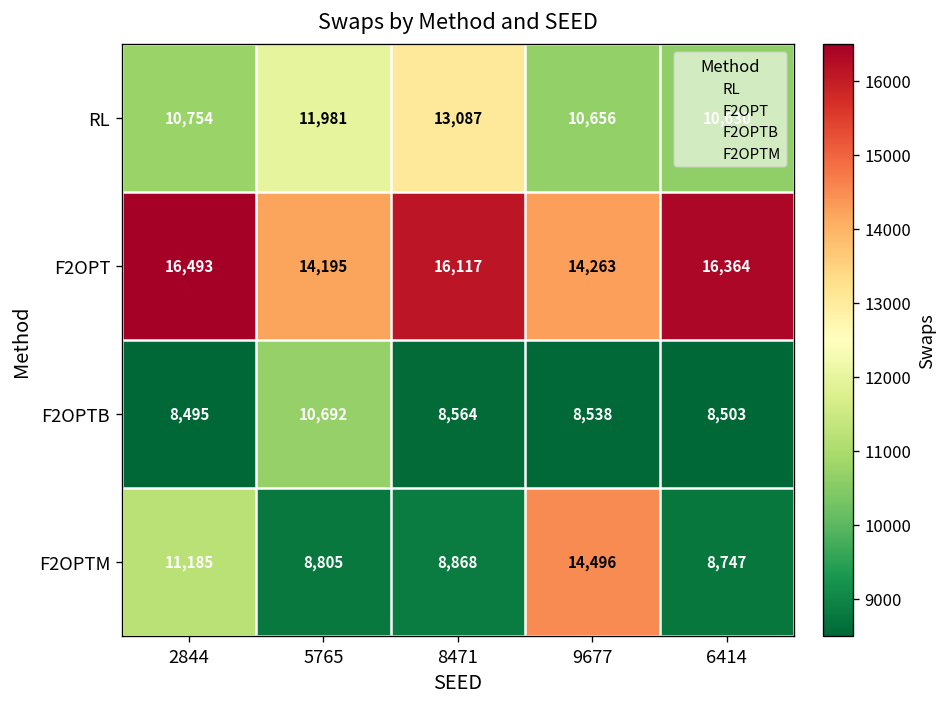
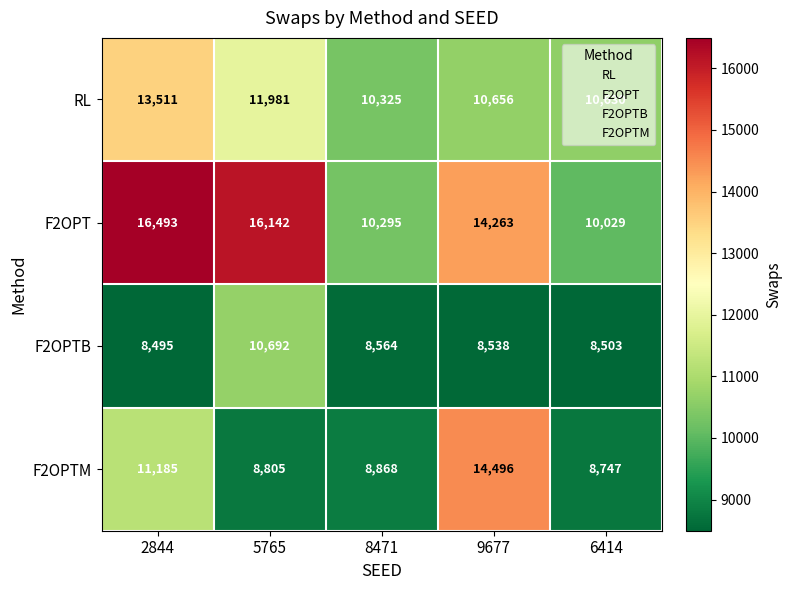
  {
    "RL": {
-     "2844": "10,754",
+     "2844": "13,511",
      "5765": "11,981",
-     "8471": "13,087",
+     "8471": "10,325",
      "9677": "10,656"
    },
    "F2OPT": {
      "2844": "16,493",
-     "5765": "14,195",
-     "8471": "16,117",
+     "5765": "16,142",
+     "8471": "10,295",
      "9677": "14,263",
-     "6414": "16,364"
+     "6414": "10,029"
    },
    "F2OPTB": {
      "2844": "8,495",
      "5765": "10,692",
      "8471": "8,564",
      "9677": "8,538",
      "6414": "8,503"
    },
    "F2OPTM": {
      "2844": "11,185",
      "5765": "8,805",
      "8471": "8,868",
      "9677": "14,496",
      "6414": "8,747"
    }
  }
